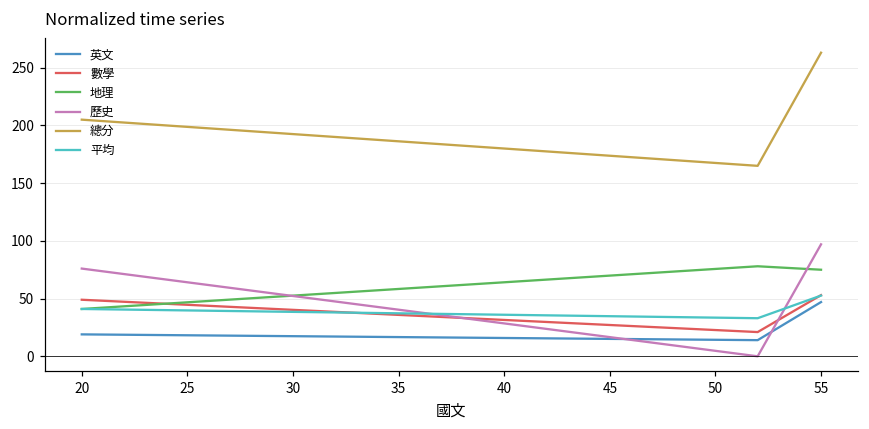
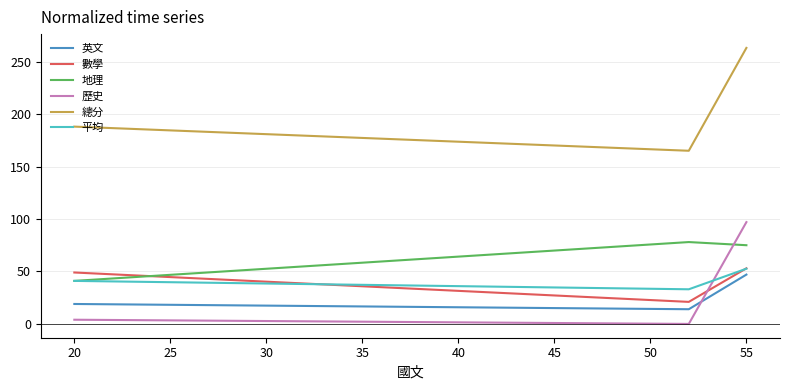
  {
    "數學": {
      "20": 49
    },
    "地理": {
      "55": 75
    },
    "歷史": {
-     "20": 76,
+     "20": 4,
      "55": 97
    },
    "總分": {
-     "20": 205,
+     "20": 188,
      "55": 263
    }
  }
